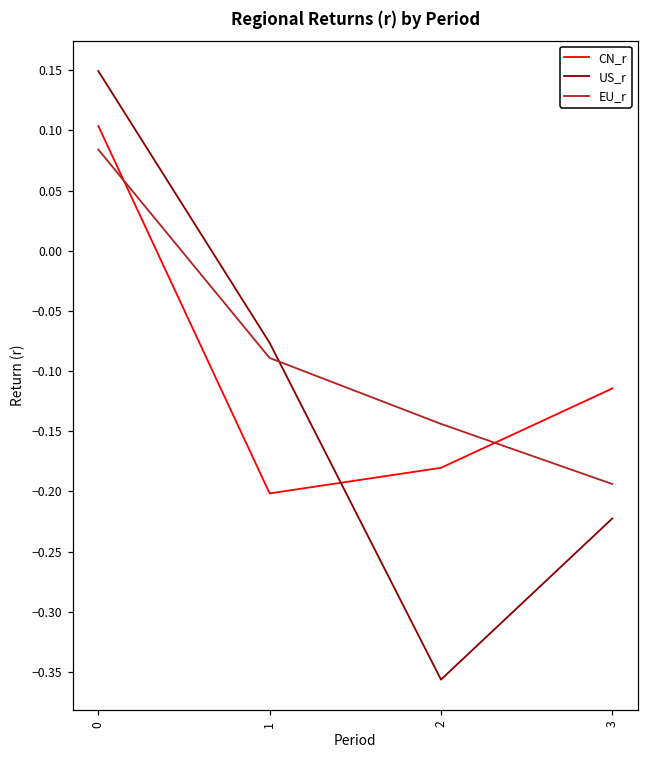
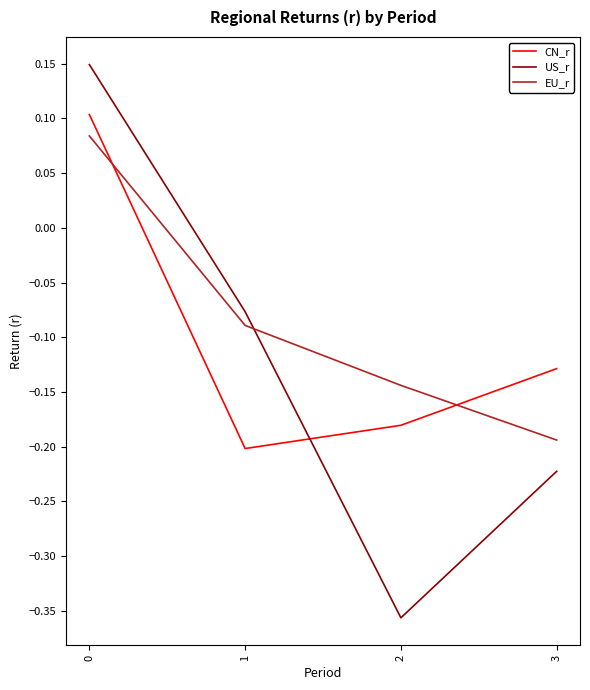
  {
    "CN_r": {
      "0": 0.104,
      "1": -0.202,
      "2": -0.180,
-     "3": -0.114
+     "3": -0.129
    },
    "US_r": {
      "0": 0.149,
      "1": -0.077,
      "2": -0.356,
      "3": -0.223
    },
    "EU_r": {
      "0": 0.084,
      "1": -0.089,
      "2": -0.144,
      "3": -0.194
    }
  }
